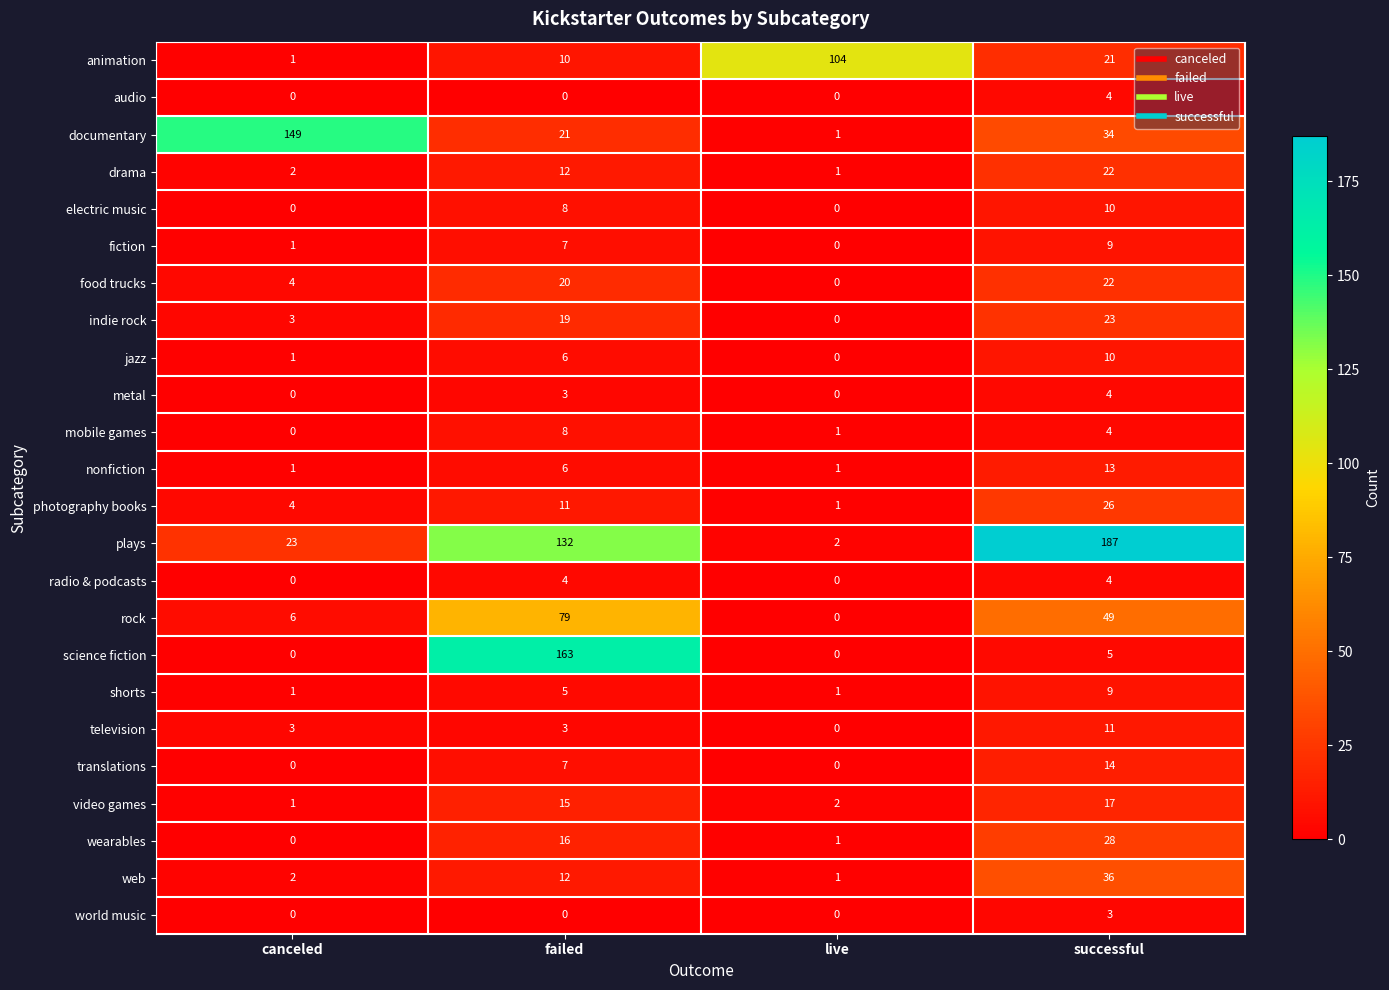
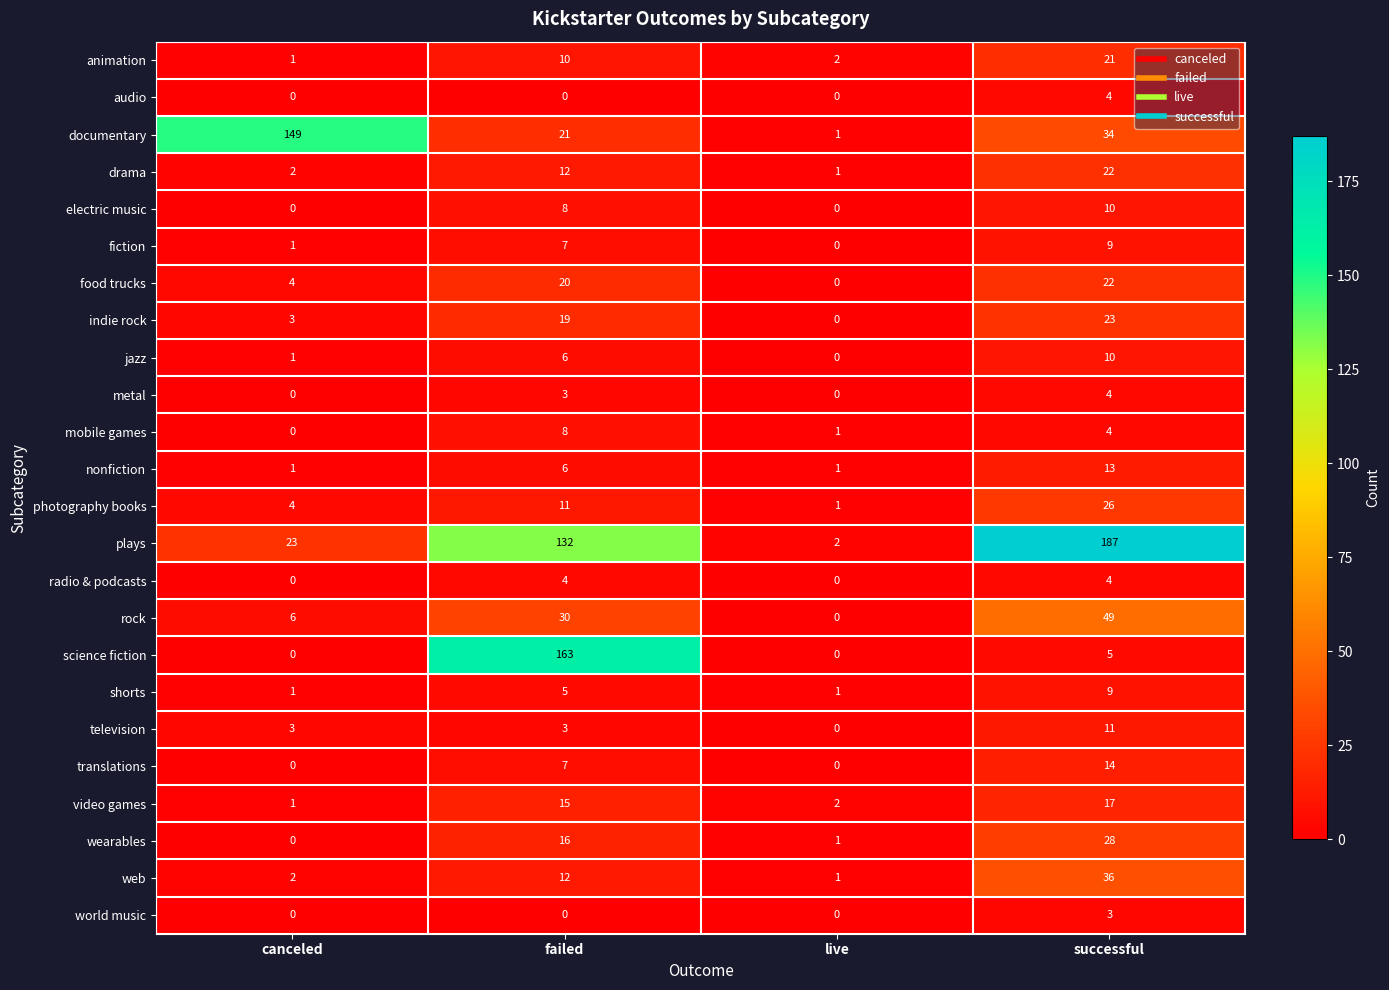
  {
    "animation": {
      "canceled": 1,
      "failed": 10,
-     "live": 104,
+     "live": 2,
      "successful": 21
    },
    "audio": {
      "canceled": 0,
      "failed": 0,
      "live": 0,
      "successful": 4
    },
    "documentary": {
      "canceled": 149,
      "failed": 21,
      "live": 1,
      "successful": 34
    },
    "drama": {
      "canceled": 2,
      "failed": 12,
      "live": 1,
      "successful": 22
    },
    "electric music": {
      "canceled": 0,
      "failed": 8,
      "live": 0,
      "successful": 10
    },
    "fiction": {
      "canceled": 1,
      "failed": 7,
      "live": 0,
      "successful": 9
    },
    "food trucks": {
      "canceled": 4,
      "failed": 20,
      "live": 0,
      "successful": 22
    },
    "indie rock": {
      "canceled": 3,
      "failed": 19,
      "live": 0,
      "successful": 23
    },
    "jazz": {
      "canceled": 1,
      "failed": 6,
      "live": 0,
      "successful": 10
    },
    "metal": {
      "canceled": 0,
      "failed": 3,
      "live": 0,
      "successful": 4
    },
    "mobile games": {
      "canceled": 0,
      "failed": 8,
      "live": 1,
      "successful": 4
    },
    "nonfiction": {
      "canceled": 1,
      "failed": 6,
      "live": 1,
      "successful": 13
    },
    "photography books": {
      "canceled": 4,
      "failed": 11,
      "live": 1,
      "successful": 26
    },
    "plays": {
      "canceled": 23,
      "failed": 132,
      "live": 2,
      "successful": 187
    },
    "radio & podcasts": {
      "canceled": 0,
      "failed": 4,
      "live": 0,
      "successful": 4
    },
    "rock": {
      "canceled": 6,
-     "failed": 79,
+     "failed": 30,
      "live": 0,
      "successful": 49
    },
    "science fiction": {
      "canceled": 0,
      "failed": 163,
      "live": 0,
      "successful": 5
    },
    "shorts": {
      "canceled": 1,
      "failed": 5,
      "live": 1,
      "successful": 9
    },
    "television": {
      "canceled": 3,
      "failed": 3,
      "live": 0,
      "successful": 11
    },
    "translations": {
      "canceled": 0,
      "failed": 7,
      "live": 0,
      "successful": 14
    },
    "video games": {
      "canceled": 1,
      "failed": 15,
      "live": 2,
      "successful": 17
    },
    "wearables": {
      "canceled": 0,
      "failed": 16,
      "live": 1,
      "successful": 28
    },
    "web": {
      "canceled": 2,
      "failed": 12,
      "live": 1,
      "successful": 36
    },
    "world music": {
      "canceled": 0,
      "failed": 0,
      "live": 0,
      "successful": 3
    }
  }
